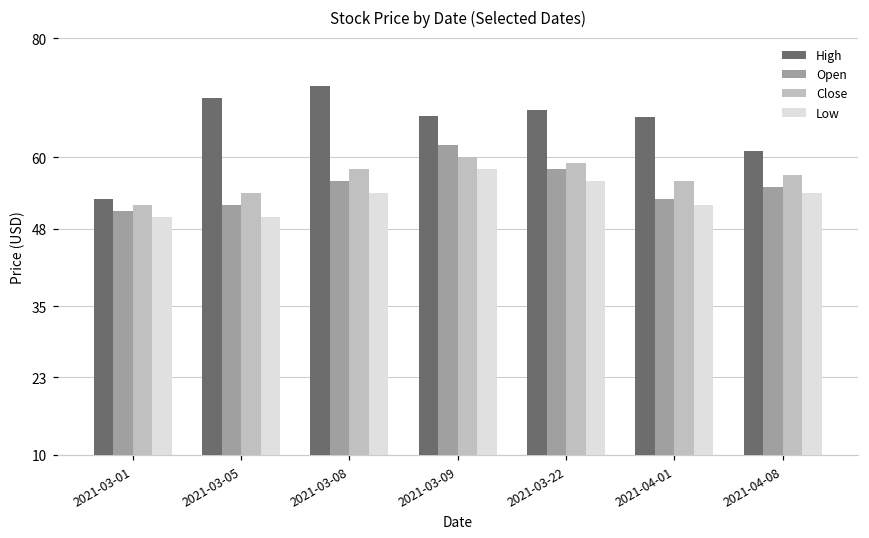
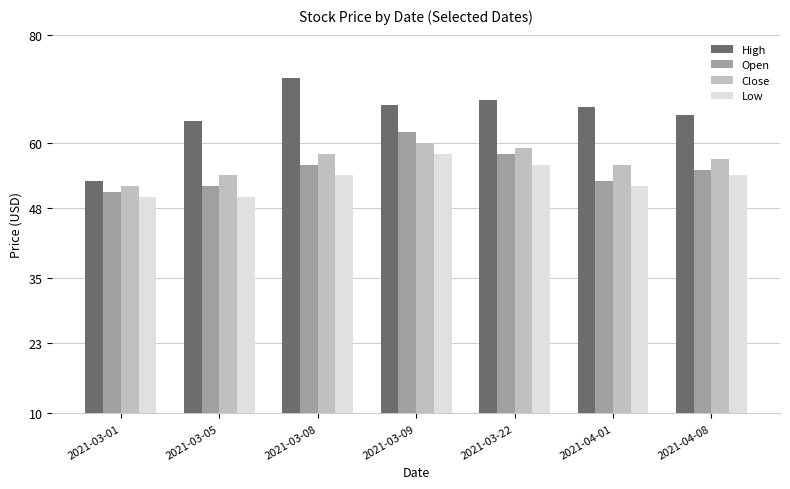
  {
    "High": {
      "2021-03-01": 53,
-     "2021-03-05": 70,
+     "2021-03-05": 64,
      "2021-03-08": 72,
      "2021-03-09": 67,
      "2021-03-22": 68,
      "2021-04-01": 67,
-     "2021-04-08": 61
+     "2021-04-08": 65
    }
  }
